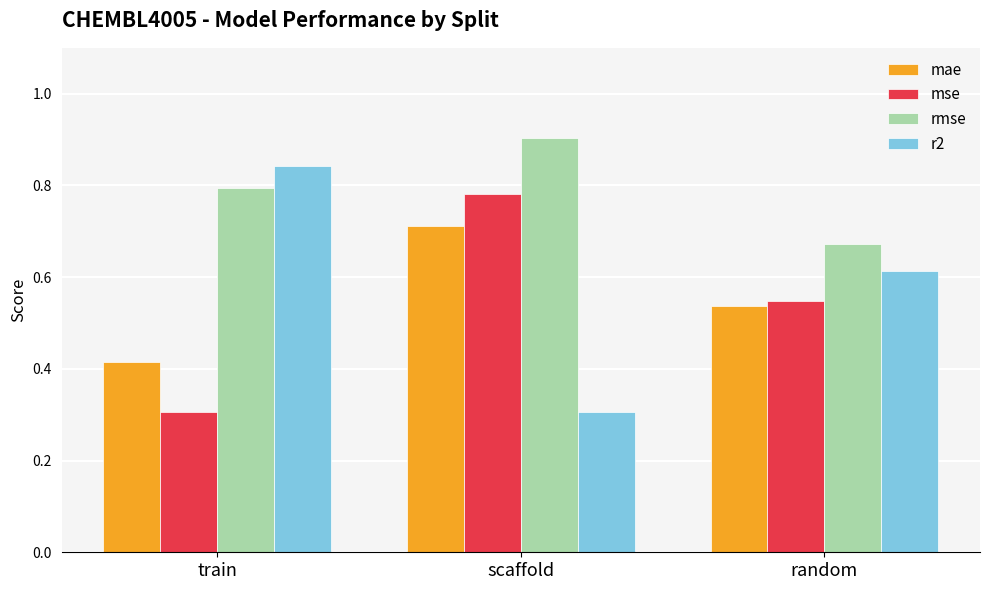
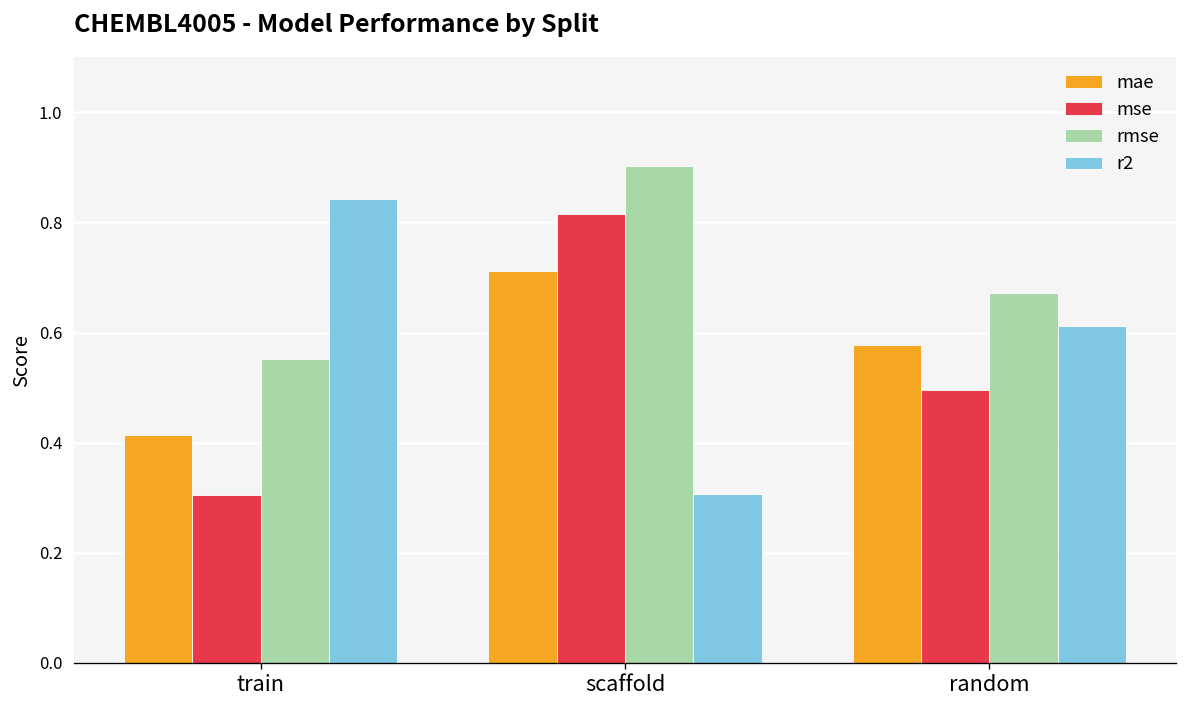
  {
    "mae": {
      "train": 0.41,
      "scaffold": 0.71,
-     "random": 0.54
+     "random": 0.58
    },
    "mse": {
      "train": 0.31,
-     "scaffold": 0.78,
-     "random": 0.55
+     "scaffold": 0.81,
+     "random": 0.50
    },
    "rmse": {
-     "train": 0.79,
+     "train": 0.55,
      "scaffold": 0.90,
      "random": 0.67
    },
    "r2": {
      "train": 0.84,
      "scaffold": 0.31,
      "random": 0.61
    }
  }
